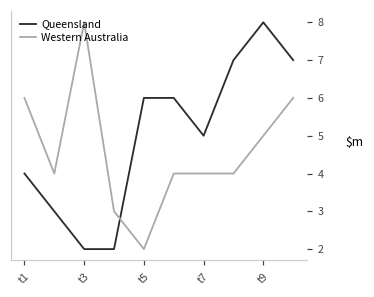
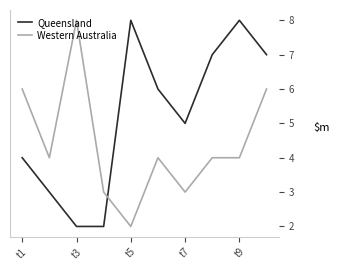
  {
    "Queensland": {
      "t1": 4,
      "t3": 2,
-     "t5": 6,
+     "t5": 8,
      "t7": 5,
      "t9": 8
    },
    "Western Australia": {
      "t1": 6,
      "t3": 8,
      "t5": 2,
-     "t7": 4,
-     "t9": 5
+     "t7": 3,
+     "t9": 4
    }
  }
